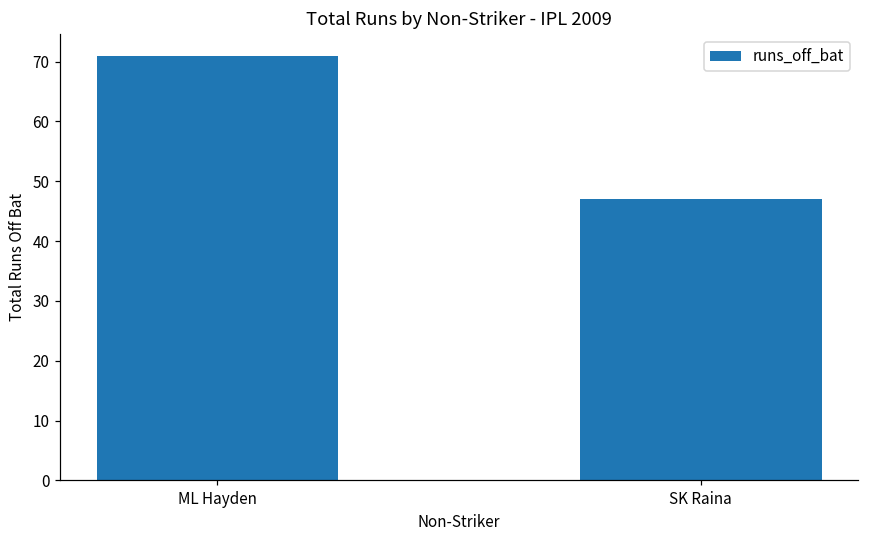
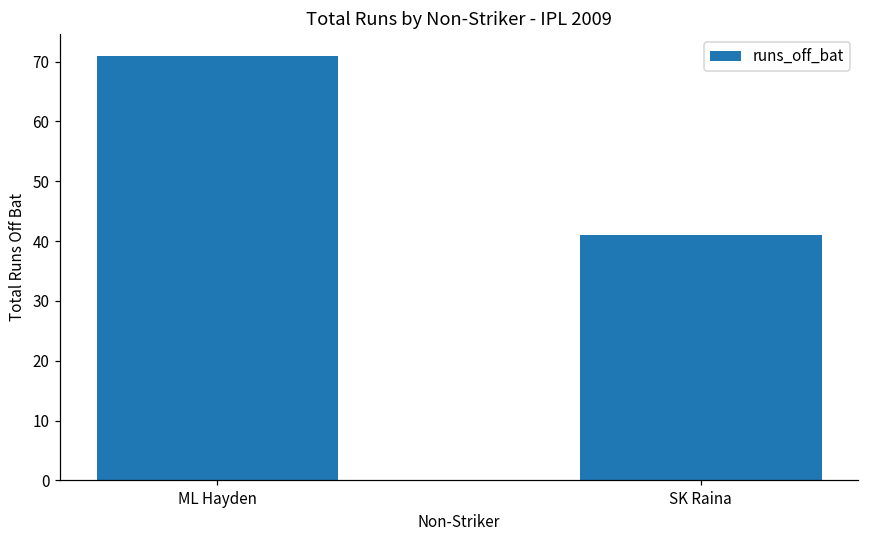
  {
    "ML Hayden": 71,
-   "SK Raina": 47
+   "SK Raina": 41
  }
